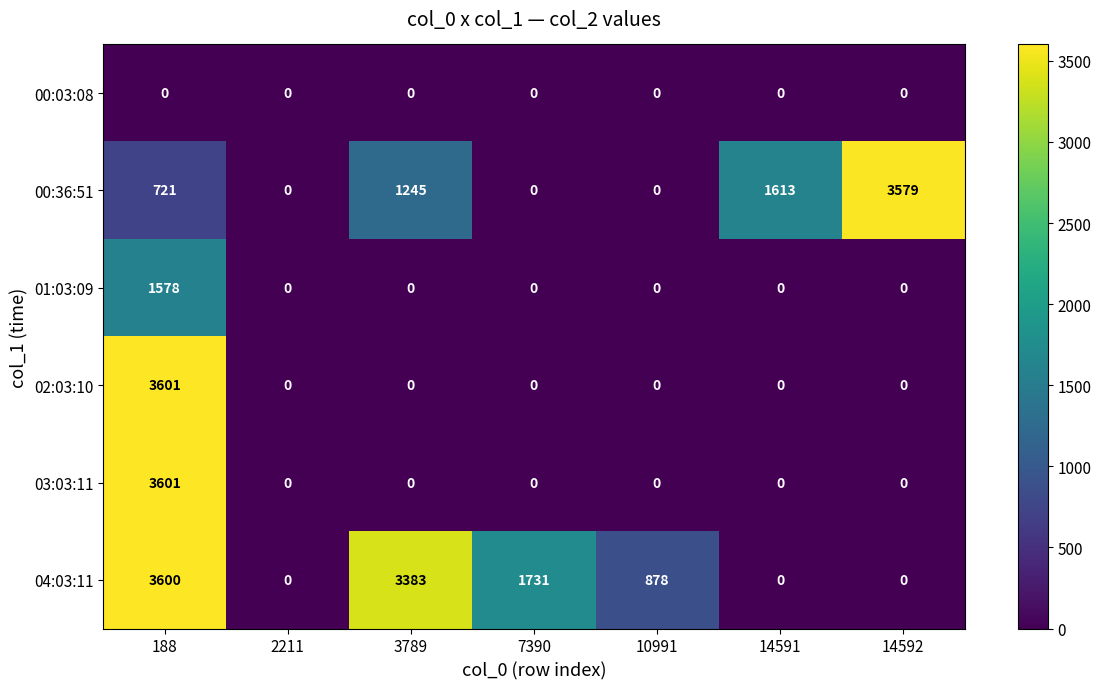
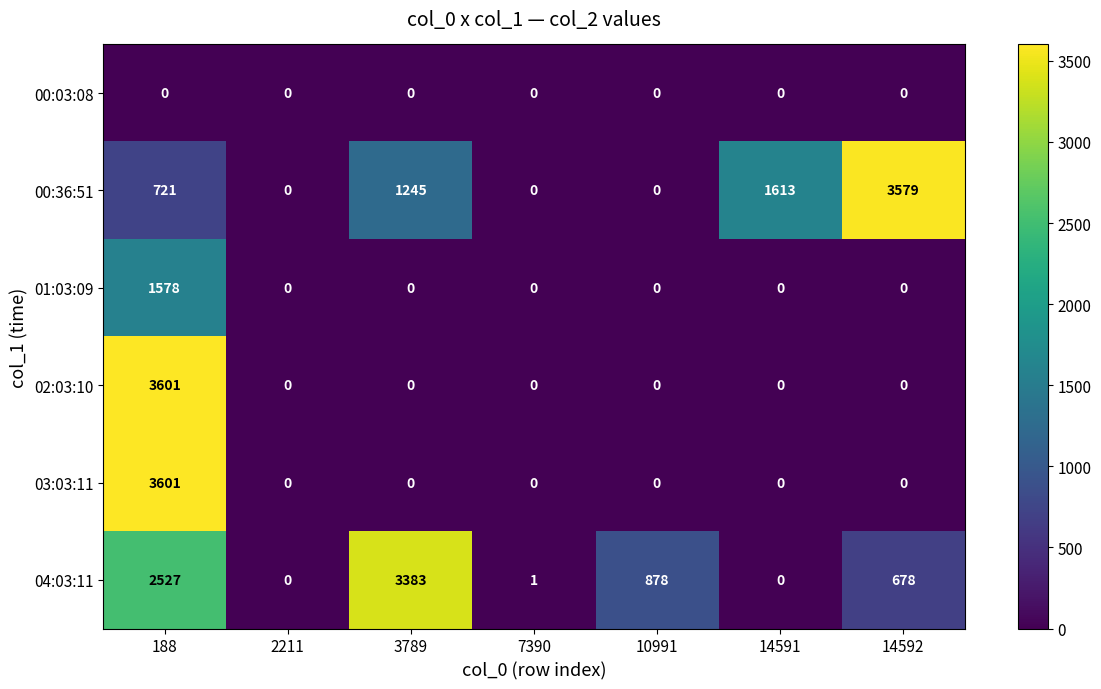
  {
    "00:03:08": {
      "188": 0,
      "2211": 0,
      "3789": 0,
      "7390": 0,
      "10991": 0,
      "14591": 0,
      "14592": 0
    },
    "00:36:51": {
      "188": 721,
      "2211": 0,
      "3789": 1245,
      "7390": 0,
      "10991": 0,
      "14591": 1613,
      "14592": 3579
    },
    "01:03:09": {
      "188": 1578,
      "2211": 0,
      "3789": 0,
      "7390": 0,
      "10991": 0,
      "14591": 0,
      "14592": 0
    },
    "02:03:10": {
      "188": 3601,
      "2211": 0,
      "3789": 0,
      "7390": 0,
      "10991": 0,
      "14591": 0,
      "14592": 0
    },
    "03:03:11": {
      "188": 3601,
      "2211": 0,
      "3789": 0,
      "7390": 0,
      "10991": 0,
      "14591": 0,
      "14592": 0
    },
    "04:03:11": {
-     "188": 3600,
+     "188": 2527,
      "2211": 0,
      "3789": 3383,
-     "7390": 1731,
+     "7390": 1,
      "10991": 878,
      "14591": 0,
-     "14592": 0
+     "14592": 678
    }
  }
